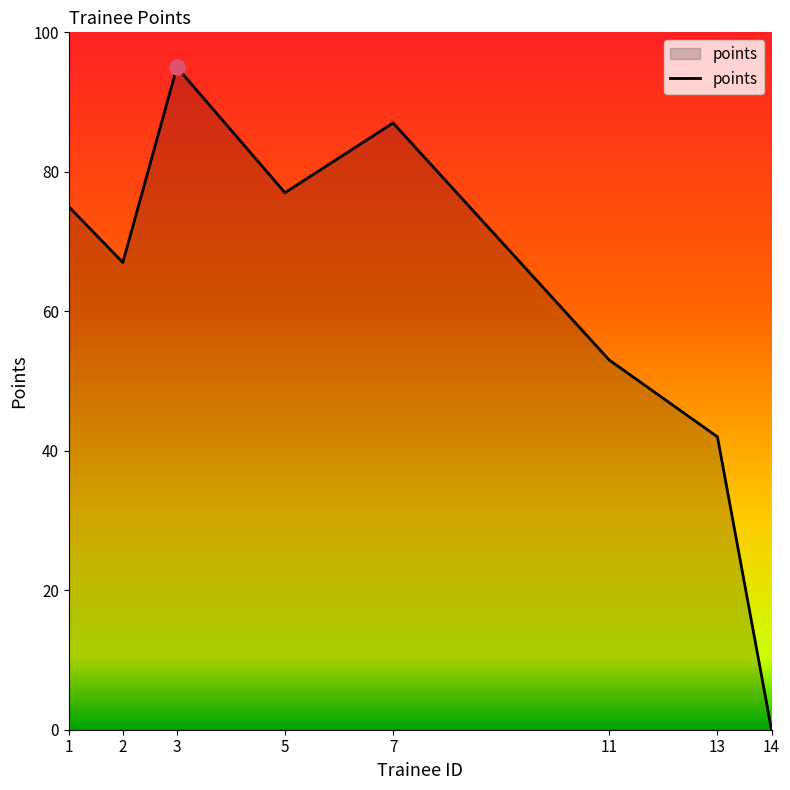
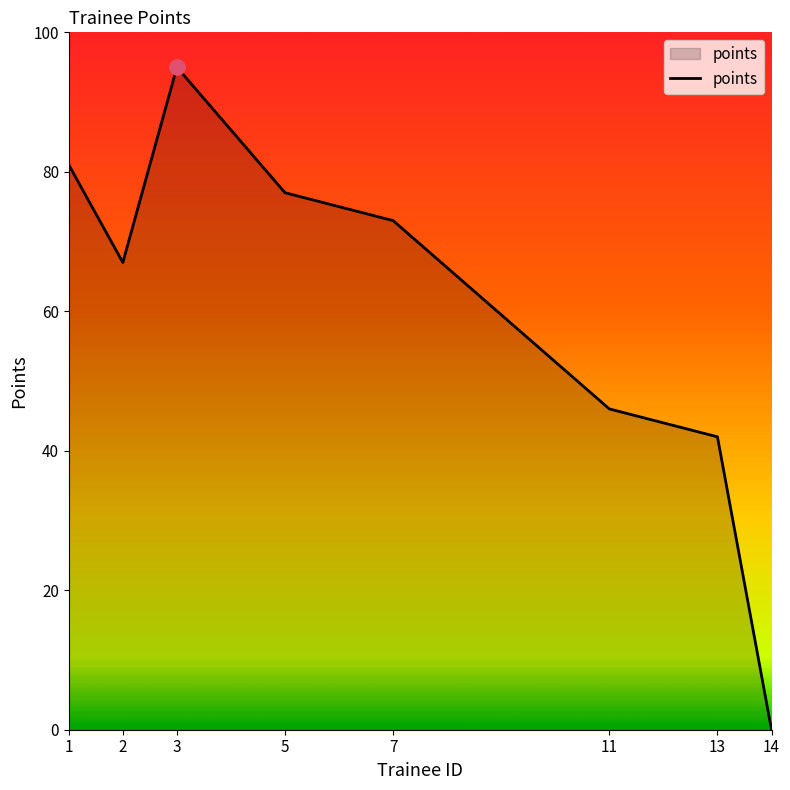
  {
    "points": {
-     "1": 75,
+     "1": 81,
      "2": 67,
      "5": 77,
-     "7": 87,
-     "11": 53,
+     "7": 73,
+     "11": 46,
      "13": 42,
      "14": 0
    }
  }
